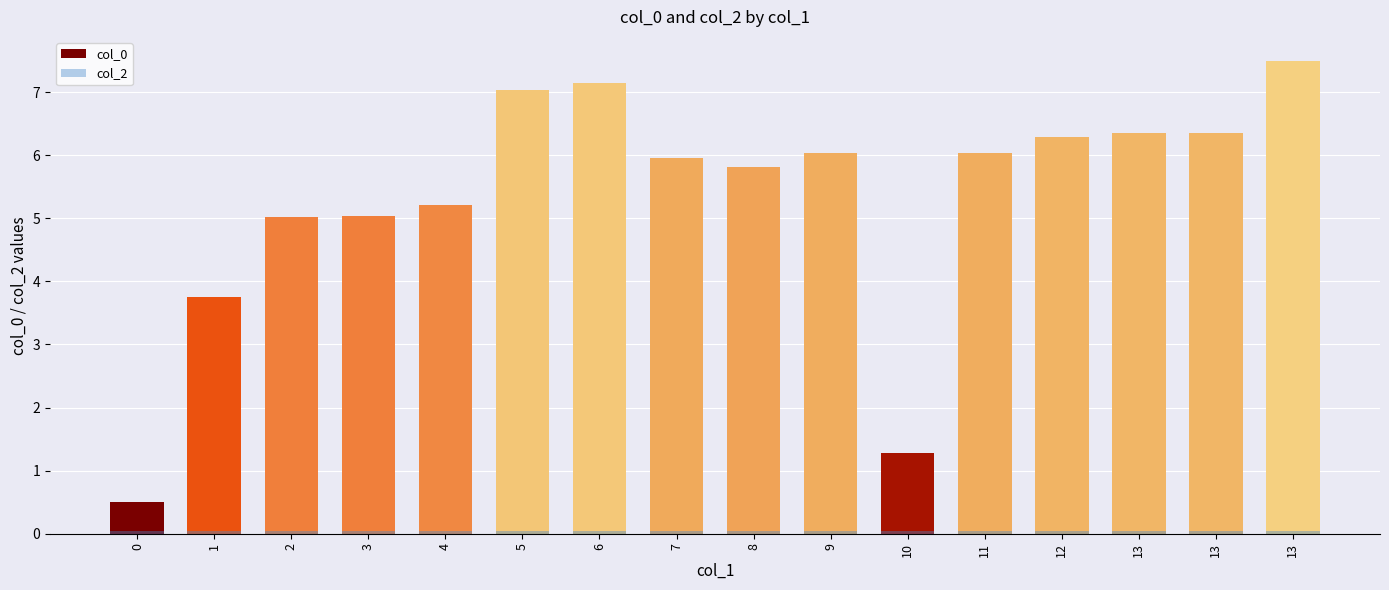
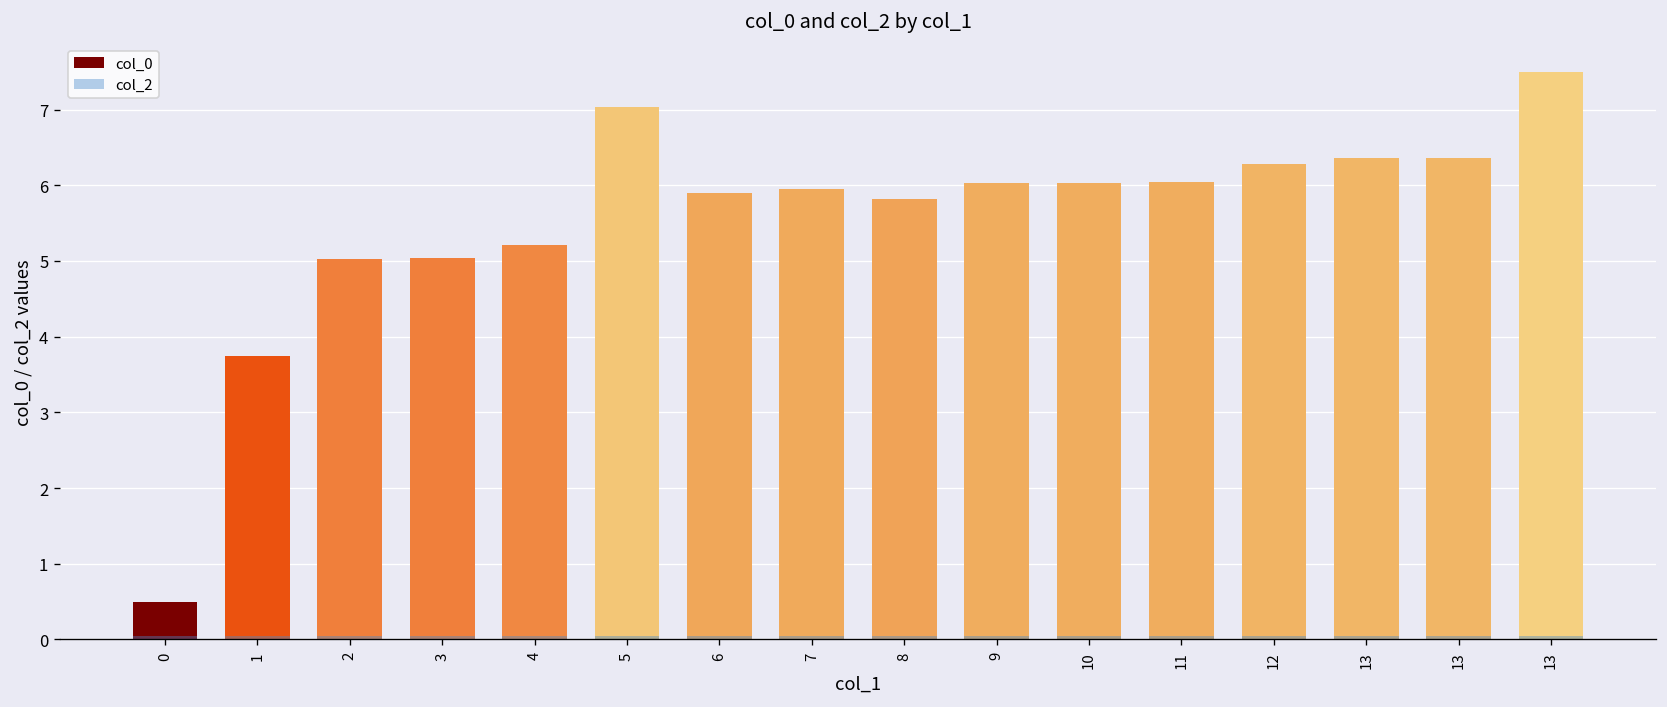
  {
    "col_0": {
      "0": 0.5,
      "1": 3.7,
      "2": 5.0,
      "3": 5.0,
      "4": 5.2,
      "5": 7.0,
-     "6": 7.1,
+     "6": 5.9,
      "7": 6.0,
      "8": 5.8,
      "9": 6.0,
-     "10": 1.3,
+     "10": 6.0,
      "11": 6.0,
      "12": 6.3
    }
  }
